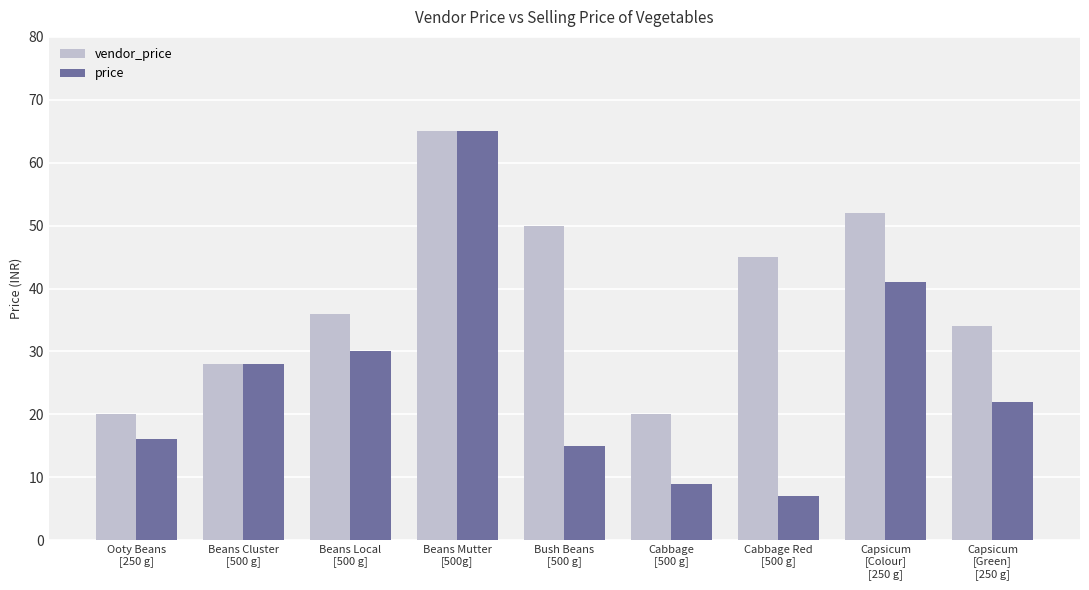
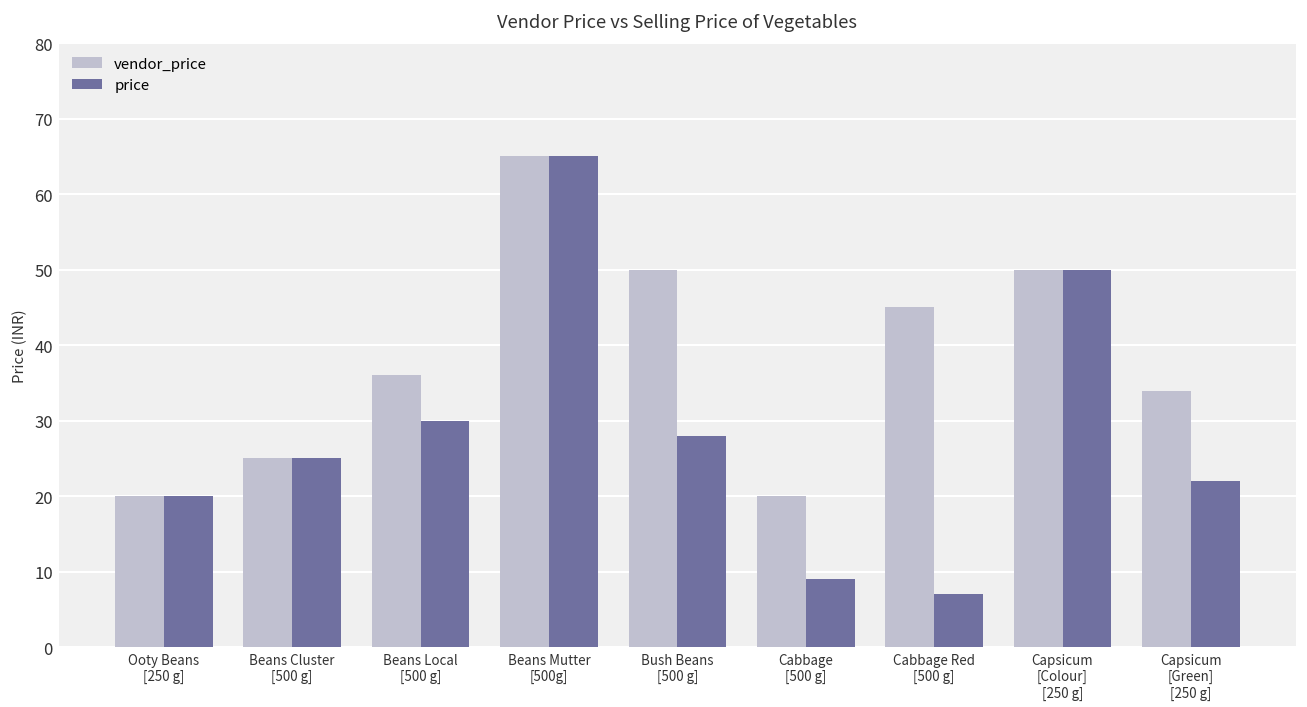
  {
    "vendor_price": {
      "Ooty Beans [250 g]": 20,
-     "Beans Cluster [500 g]": 28,
+     "Beans Cluster [500 g]": 25,
      "Beans Local [500 g]": 36,
      "Beans Mutter [500g]": 65,
      "Bush Beans [500 g]": 50,
      "Cabbage [500 g]": 20,
      "Cabbage Red [500 g]": 45,
-     "Capsicum [Colour] [250 g]": 52,
+     "Capsicum [Colour] [250 g]": 50,
      "Capsicum [Green] [250 g]": 34
    },
    "price": {
-     "Ooty Beans [250 g]": 16,
-     "Beans Cluster [500 g]": 28,
+     "Ooty Beans [250 g]": 20,
+     "Beans Cluster [500 g]": 25,
      "Beans Local [500 g]": 30,
      "Beans Mutter [500g]": 65,
-     "Bush Beans [500 g]": 15,
+     "Bush Beans [500 g]": 28,
      "Cabbage [500 g]": 9,
      "Cabbage Red [500 g]": 7,
-     "Capsicum [Colour] [250 g]": 41,
+     "Capsicum [Colour] [250 g]": 50,
      "Capsicum [Green] [250 g]": 22
    }
  }
